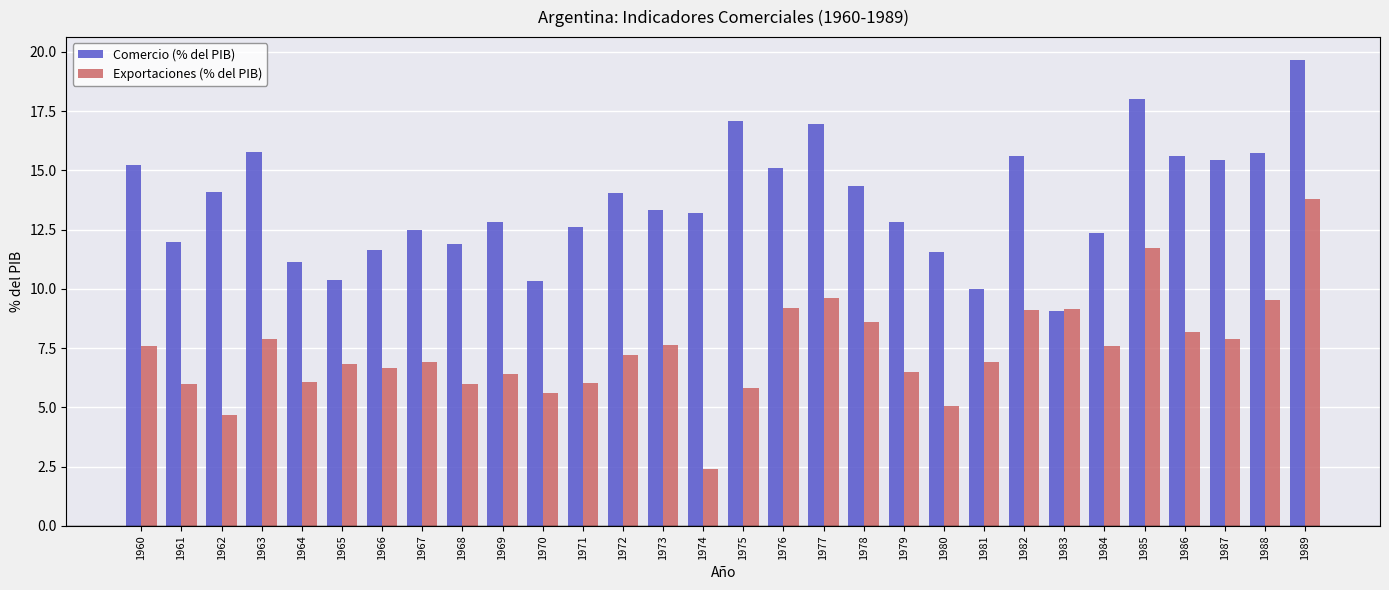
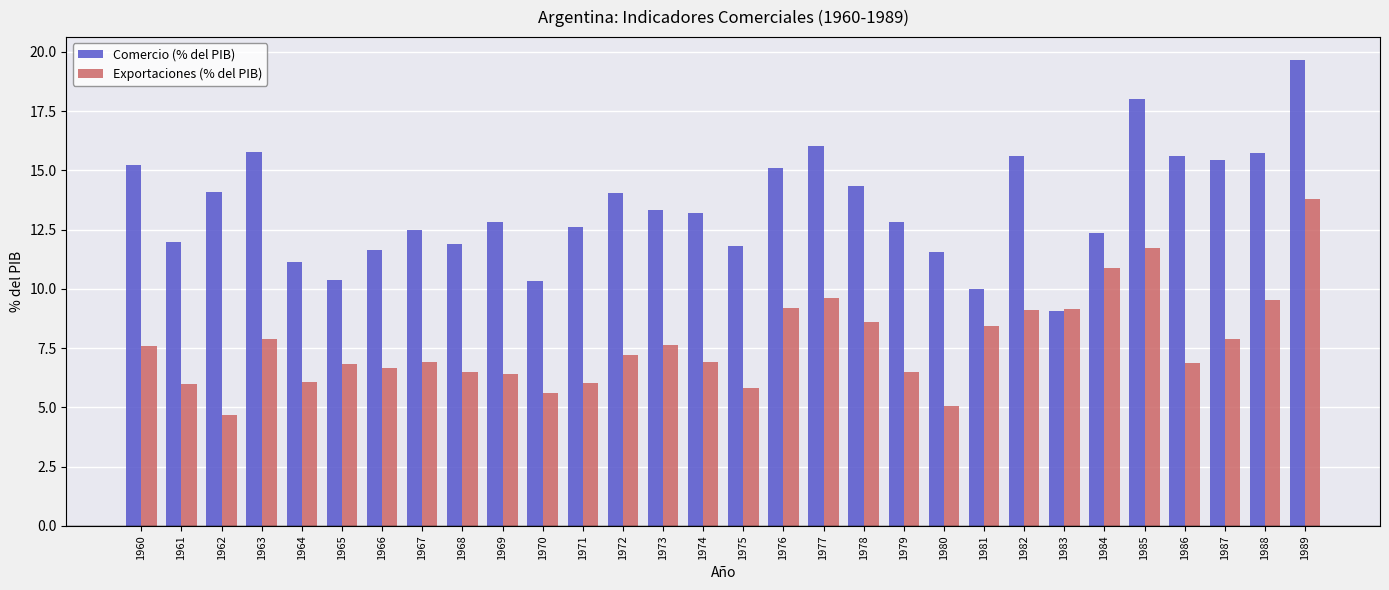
  {
    "Comercio (% del PIB)": {
      "1960": 15.2,
      "1961": 12.0,
      "1962": 14.1,
      "1963": 15.8,
      "1964": 11.1,
      "1965": 10.4,
      "1966": 11.6,
      "1967": 12.5,
      "1968": 11.9,
      "1969": 12.8,
      "1970": 10.3,
      "1971": 12.6,
      "1972": 14.0,
      "1973": 13.3,
      "1974": 13.2,
-     "1975": 17.1,
+     "1975": 11.8,
      "1976": 15.1,
-     "1977": 16.9,
+     "1977": 16.0,
      "1978": 14.3,
      "1979": 12.8,
      "1980": 11.6,
      "1981": 10.0,
      "1982": 15.6,
      "1983": 9.1,
      "1984": 12.4,
      "1985": 18.0,
      "1986": 15.6,
      "1987": 15.5,
      "1988": 15.7,
      "1989": 19.6
    },
    "Exportaciones (% del PIB)": {
      "1960": 7.6,
      "1961": 6.0,
      "1962": 4.7,
      "1963": 7.9,
      "1964": 6.1,
      "1965": 6.9,
      "1966": 6.7,
      "1967": 6.9,
-     "1968": 6.0,
+     "1968": 6.5,
      "1969": 6.4,
      "1970": 5.6,
      "1971": 6.0,
      "1972": 7.2,
      "1973": 7.6,
-     "1974": 2.4,
+     "1974": 6.9,
      "1975": 5.8,
      "1976": 9.2,
      "1977": 9.6,
      "1978": 8.6,
      "1979": 6.5,
      "1980": 5.1,
-     "1981": 6.9,
+     "1981": 8.4,
      "1982": 9.1,
      "1983": 9.2,
-     "1984": 7.6,
+     "1984": 10.9,
      "1985": 11.7,
-     "1986": 8.2,
+     "1986": 6.9,
      "1987": 7.9,
      "1988": 9.5,
      "1989": 13.8
    }
  }
